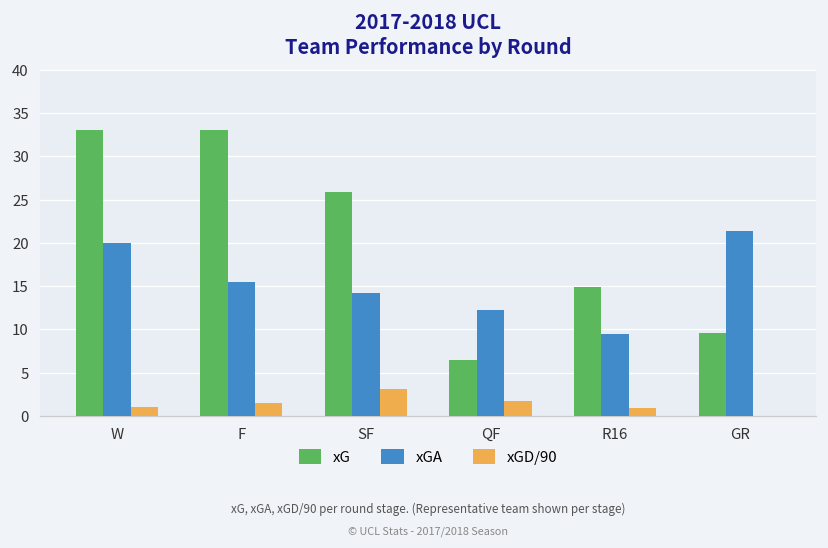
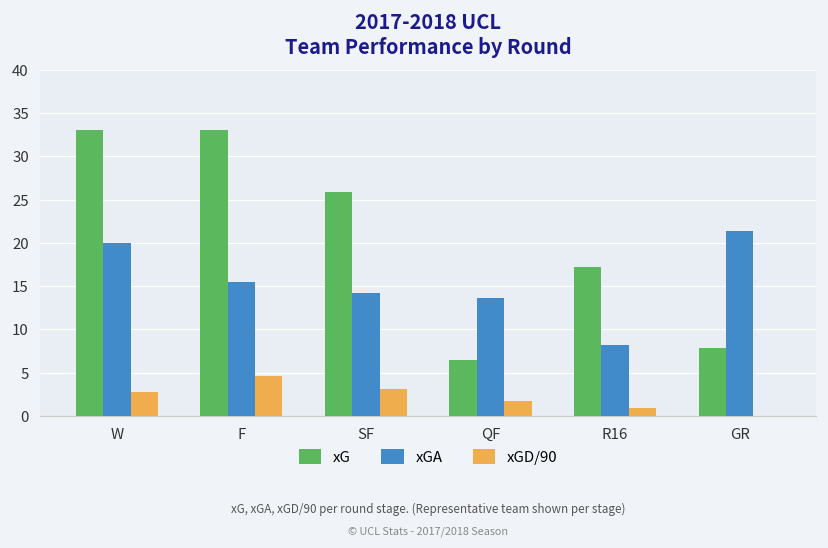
  {
    "xG": {
      "W": 33,
      "F": 33,
      "SF": 26,
      "QF": 7,
-     "R16": 15,
-     "GR": 10
+     "R16": 17,
+     "GR": 8
    },
    "xGA": {
      "W": 20,
      "F": 16,
      "SF": 14,
-     "QF": 12,
-     "R16": 10,
+     "QF": 14,
+     "R16": 8,
      "GR": 21
    },
    "xGD/90": {
-     "W": 1,
-     "F": 2,
+     "W": 3,
+     "F": 5,
      "SF": 3,
      "QF": 2,
      "R16": 1
    }
  }
